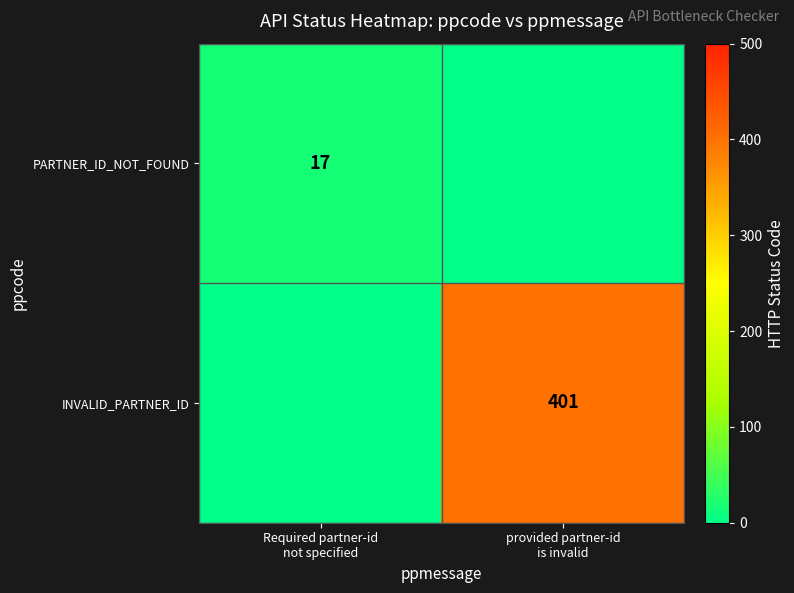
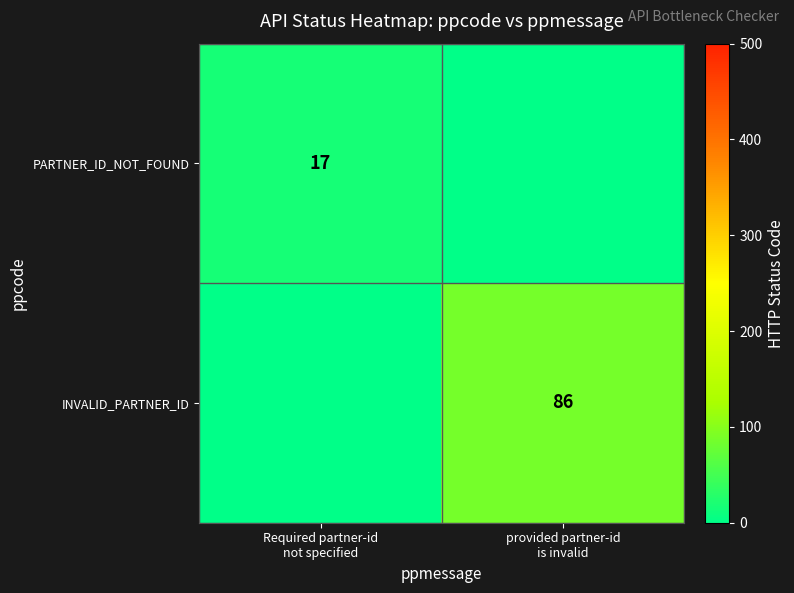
  {
    "PARTNER_ID_NOT_FOUND": {
      "Required partner-id not specified": 17
    },
    "INVALID_PARTNER_ID": {
-     "provided partner-id is invalid": 401
+     "provided partner-id is invalid": 86
    }
  }
